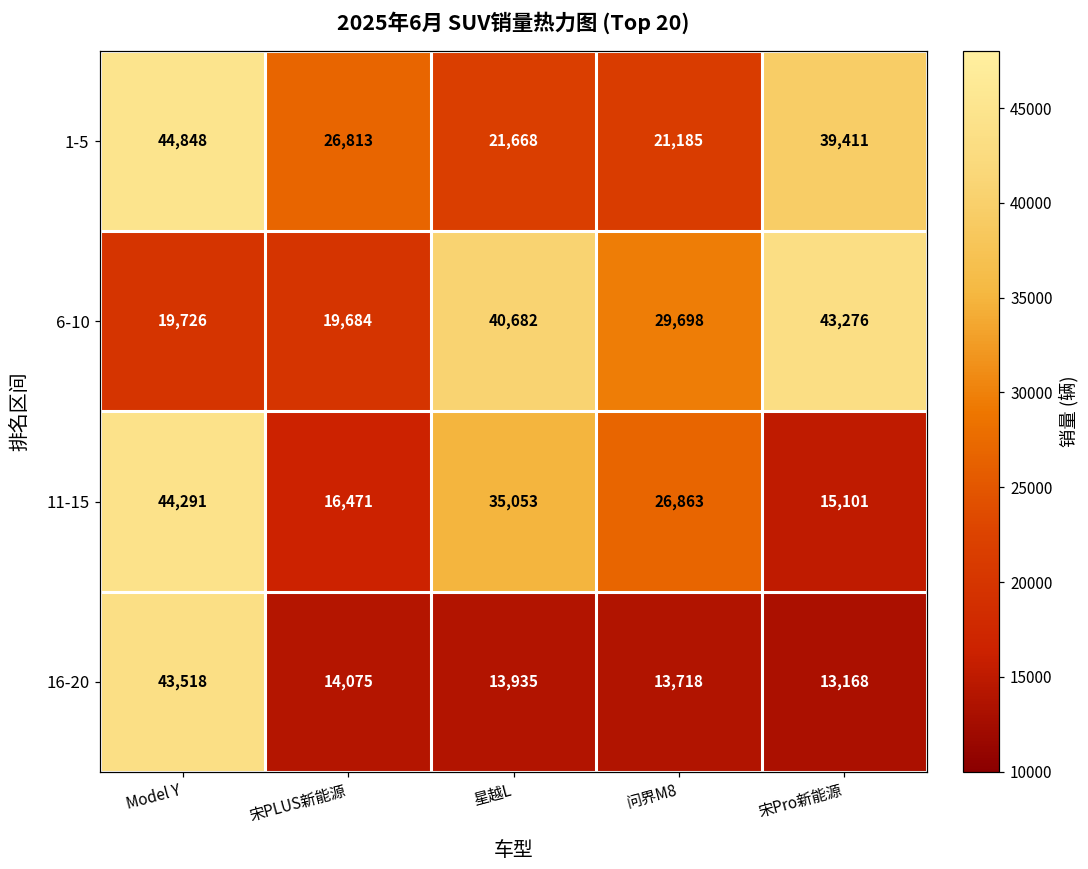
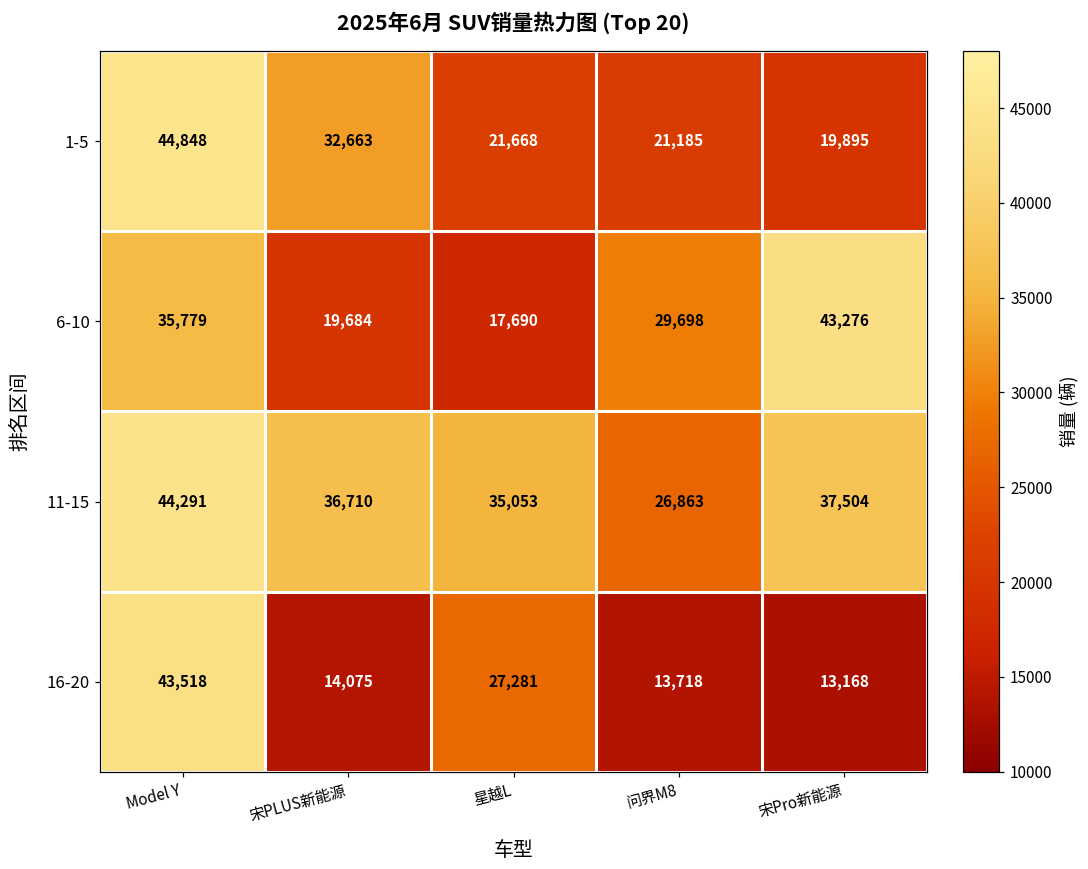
  {
    "1-5": {
      "Model Y": "44,848",
-     "宋PLUS新能源": "26,813",
+     "宋PLUS新能源": "32,663",
      "星越L": "21,668",
      "问界M8": "21,185",
-     "宋Pro新能源": "39,411"
+     "宋Pro新能源": "19,895"
    },
    "6-10": {
-     "Model Y": "19,726",
+     "Model Y": "35,779",
      "宋PLUS新能源": "19,684",
-     "星越L": "40,682",
+     "星越L": "17,690",
      "问界M8": "29,698",
      "宋Pro新能源": "43,276"
    },
    "11-15": {
      "Model Y": "44,291",
-     "宋PLUS新能源": "16,471",
+     "宋PLUS新能源": "36,710",
      "星越L": "35,053",
      "问界M8": "26,863",
-     "宋Pro新能源": "15,101"
+     "宋Pro新能源": "37,504"
    },
    "16-20": {
      "Model Y": "43,518",
      "宋PLUS新能源": "14,075",
-     "星越L": "13,935",
+     "星越L": "27,281",
      "问界M8": "13,718",
      "宋Pro新能源": "13,168"
    }
  }
